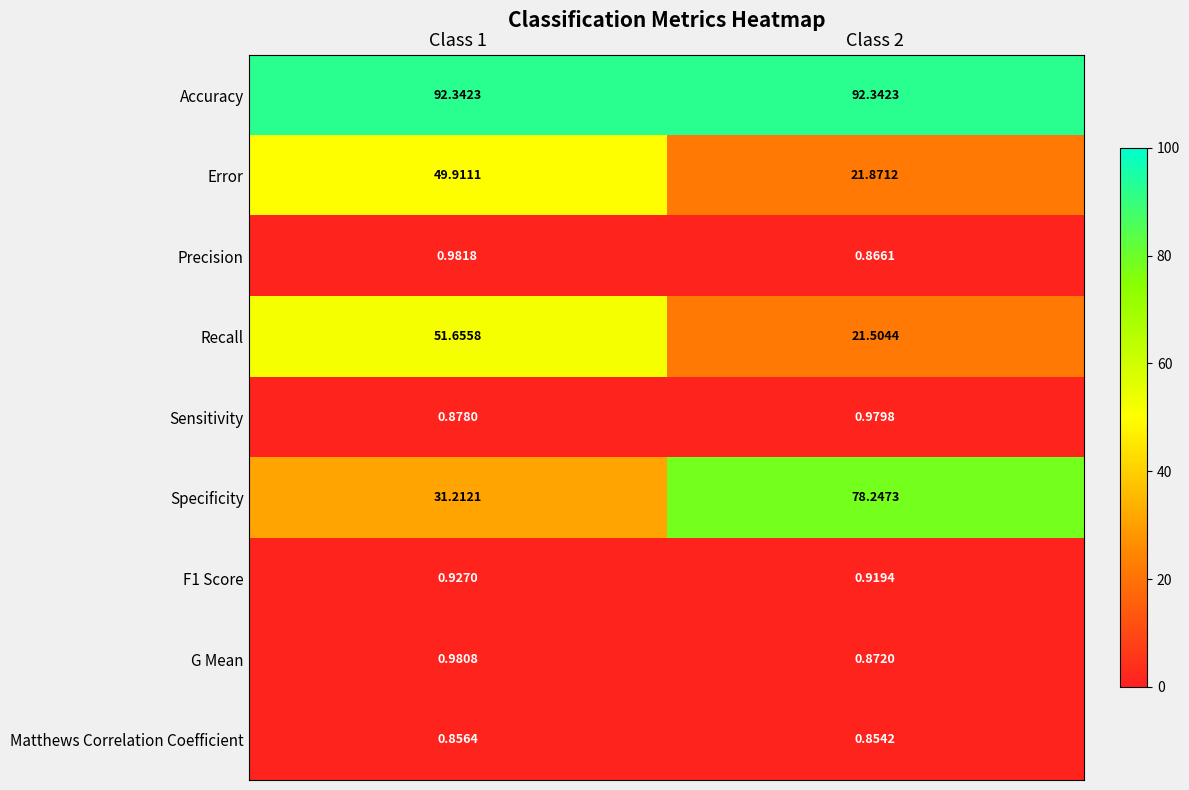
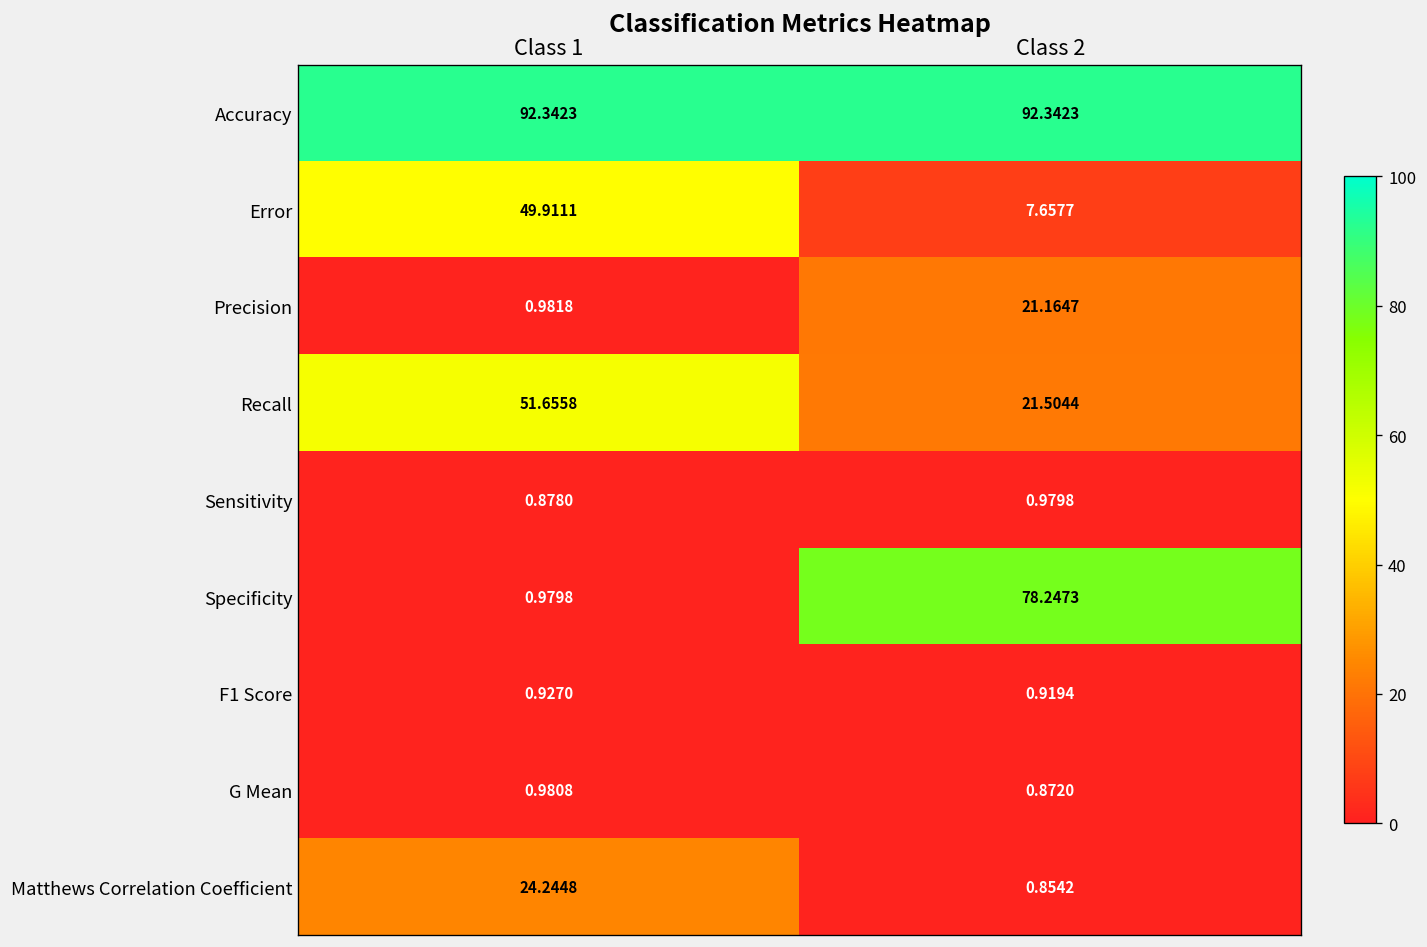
  {
    "Accuracy": {
      "Class 1": 92.3423,
      "Class 2": 92.3423
    },
    "Error": {
      "Class 1": 49.9111,
-     "Class 2": 21.8712
+     "Class 2": 7.6577
    },
    "Precision": {
      "Class 1": 0.9818,
-     "Class 2": 0.8661
+     "Class 2": 21.1647
    },
    "Recall": {
      "Class 1": 51.6558,
      "Class 2": 21.5044
    },
    "Sensitivity": {
      "Class 1": 0.8780,
      "Class 2": 0.9798
    },
    "Specificity": {
-     "Class 1": 31.2121,
+     "Class 1": 0.9798,
      "Class 2": 78.2473
    },
    "F1 Score": {
      "Class 1": 0.9270,
      "Class 2": 0.9194
    },
    "G Mean": {
      "Class 1": 0.9808,
      "Class 2": 0.8720
    },
    "Matthews Correlation Coefficient": {
-     "Class 1": 0.8564,
+     "Class 1": 24.2448,
      "Class 2": 0.8542
    }
  }
